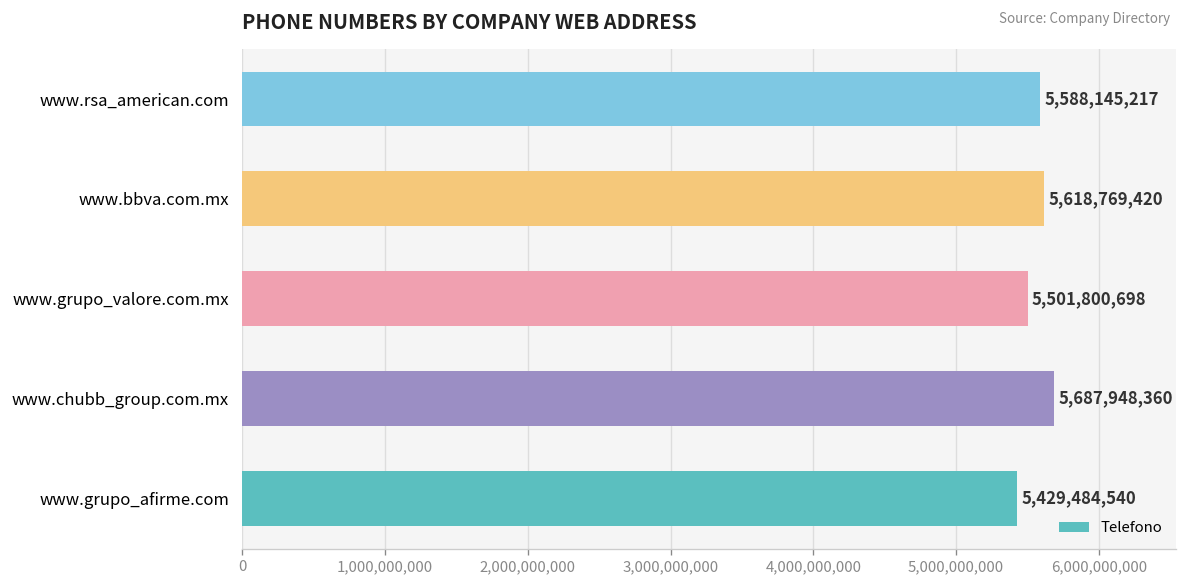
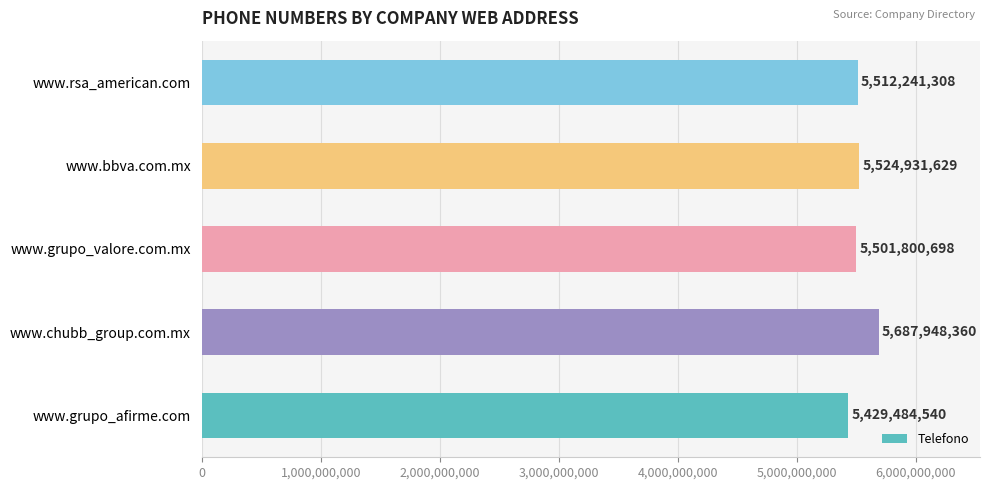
  {
-   "www.rsa_american.com": "5,588,145,217",
-   "www.bbva.com.mx": "5,618,769,420",
+   "www.rsa_american.com": "5,512,241,308",
+   "www.bbva.com.mx": "5,524,931,629",
    "www.grupo_valore.com.mx": "5,501,800,698",
    "www.chubb_group.com.mx": "5,687,948,360",
    "www.grupo_afirme.com": "5,429,484,540"
  }
